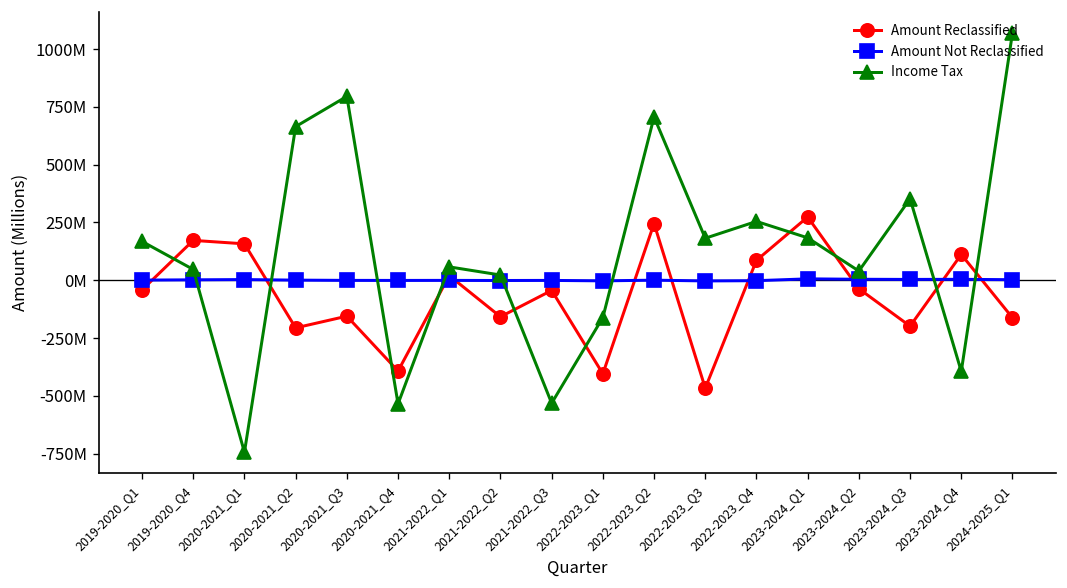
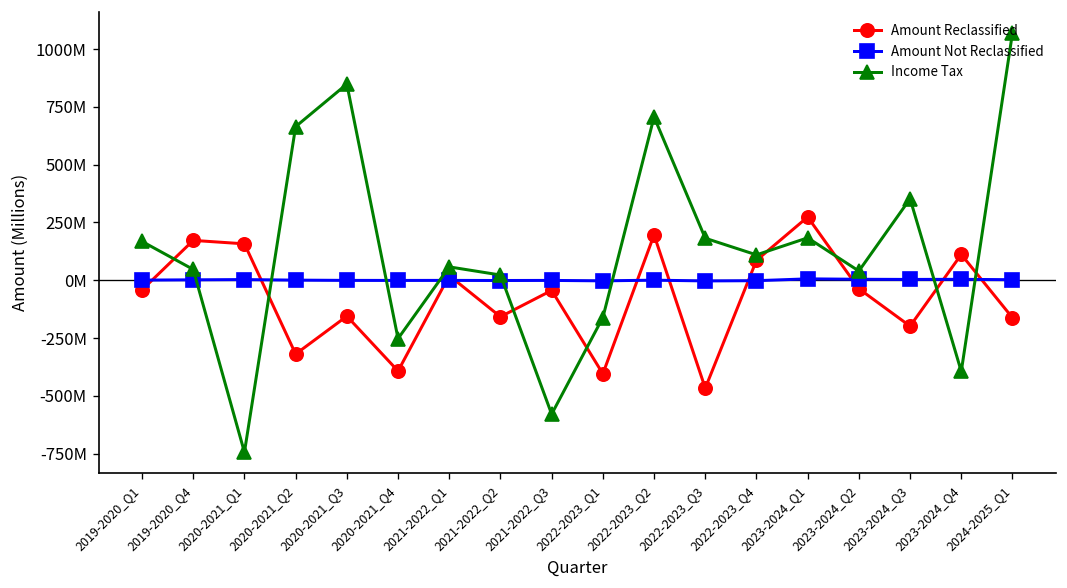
  {
    "Amount Reclassified": {
      "2019-2020_Q1": -40000000,
      "2019-2020_Q4": 170000000,
      "2020-2021_Q1": 160000000,
-     "2020-2021_Q2": -210000000,
+     "2020-2021_Q2": -320000000,
      "2020-2021_Q3": -160000000,
      "2020-2021_Q4": -390000000,
      "2021-2022_Q1": 20000000,
      "2021-2022_Q2": -160000000,
      "2021-2022_Q3": -40000000,
      "2022-2023_Q1": -400000000,
-     "2022-2023_Q2": 250000000,
+     "2022-2023_Q2": 200000000,
      "2022-2023_Q3": -470000000,
      "2022-2023_Q4": 90000000,
      "2023-2024_Q1": 270000000,
      "2023-2024_Q2": -40000000,
      "2023-2024_Q3": -200000000,
      "2023-2024_Q4": 110000000,
      "2024-2025_Q1": -160000000
    },
    "Amount Not Reclassified": {
      "2019-2020_Q1": 0,
      "2019-2020_Q4": 0,
      "2020-2021_Q1": 0,
      "2020-2021_Q2": 0,
      "2020-2021_Q3": 0,
      "2020-2021_Q4": 0,
      "2021-2022_Q1": 0,
      "2021-2022_Q2": 0,
      "2021-2022_Q3": 0,
      "2022-2023_Q1": 0,
      "2022-2023_Q2": 0,
      "2022-2023_Q3": 0,
      "2022-2023_Q4": 0,
      "2023-2024_Q1": 10000000,
      "2023-2024_Q2": 0,
      "2023-2024_Q3": 0,
      "2023-2024_Q4": 0,
      "2024-2025_Q1": 0
    },
    "Income Tax": {
      "2019-2020_Q1": 170000000,
      "2019-2020_Q4": 50000000,
      "2020-2021_Q1": -740000000,
      "2020-2021_Q2": 660000000,
-     "2020-2021_Q3": 800000000,
-     "2020-2021_Q4": -530000000,
+     "2020-2021_Q3": 850000000,
+     "2020-2021_Q4": -250000000,
      "2021-2022_Q1": 60000000,
      "2021-2022_Q2": 20000000,
-     "2021-2022_Q3": -530000000,
+     "2021-2022_Q3": -580000000,
      "2022-2023_Q1": -160000000,
      "2022-2023_Q2": 710000000,
      "2022-2023_Q3": 180000000,
-     "2022-2023_Q4": 250000000,
+     "2022-2023_Q4": 110000000,
      "2023-2024_Q1": 180000000,
      "2023-2024_Q2": 40000000,
      "2023-2024_Q3": 350000000,
      "2023-2024_Q4": -390000000,
      "2024-2025_Q1": 1070000000
    }
  }
